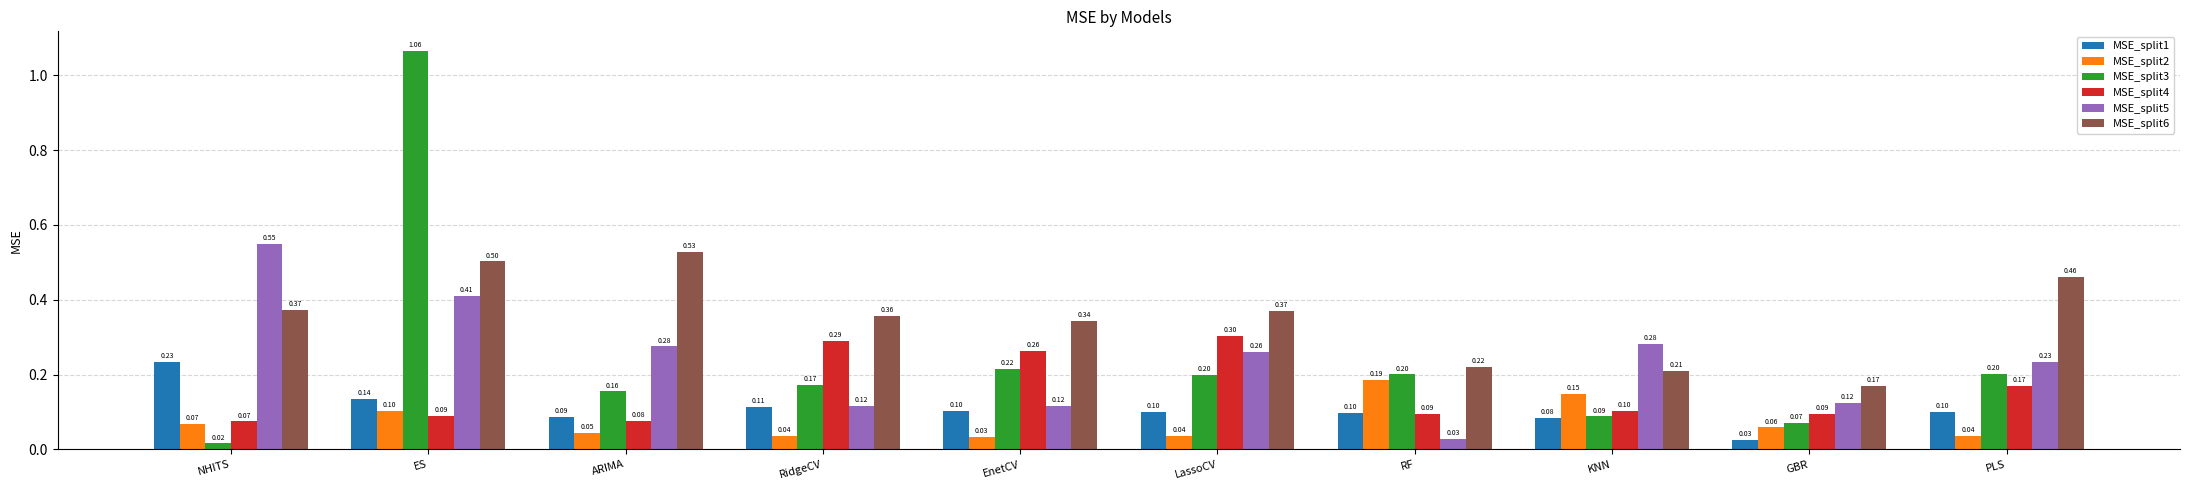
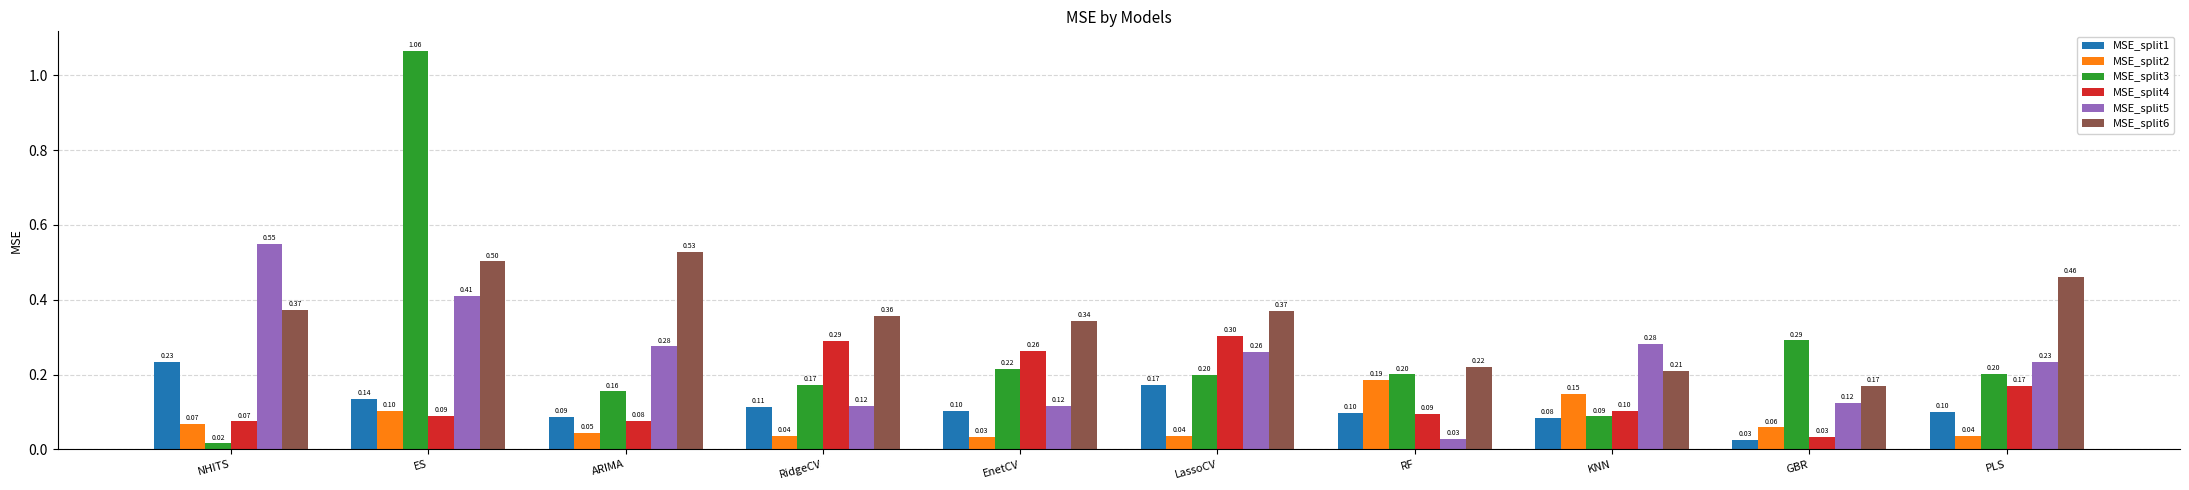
  {
    "MSE_split1": {
      "NHITS": 0.23,
      "ES": 0.14,
      "ARIMA": 0.09,
      "RidgeCV": 0.11,
      "EnetCV": 0.10,
-     "LassoCV": 0.10,
+     "LassoCV": 0.17,
      "RF": 0.10,
      "KNN": 0.08,
      "GBR": 0.03,
      "PLS": 0.10
    },
    "MSE_split2": {
      "NHITS": 0.07,
      "ES": 0.10,
      "ARIMA": 0.05,
      "RidgeCV": 0.04,
      "EnetCV": 0.03,
      "LassoCV": 0.04,
      "RF": 0.19,
      "KNN": 0.15,
      "GBR": 0.06,
      "PLS": 0.04
    },
    "MSE_split3": {
      "NHITS": 0.02,
      "ES": 1.06,
      "ARIMA": 0.16,
      "RidgeCV": 0.17,
      "EnetCV": 0.22,
      "LassoCV": 0.20,
      "RF": 0.20,
      "KNN": 0.09,
-     "GBR": 0.07,
+     "GBR": 0.29,
      "PLS": 0.20
    },
    "MSE_split4": {
      "NHITS": 0.07,
      "ES": 0.09,
      "ARIMA": 0.08,
      "RidgeCV": 0.29,
      "EnetCV": 0.26,
      "LassoCV": 0.30,
      "RF": 0.09,
      "KNN": 0.10,
-     "GBR": 0.09,
+     "GBR": 0.03,
      "PLS": 0.17
    },
    "MSE_split5": {
      "NHITS": 0.55,
      "ES": 0.41,
      "ARIMA": 0.28,
      "RidgeCV": 0.12,
      "EnetCV": 0.12,
      "LassoCV": 0.26,
      "RF": 0.03,
      "KNN": 0.28,
      "GBR": 0.12,
      "PLS": 0.23
    },
    "MSE_split6": {
      "NHITS": 0.37,
      "ES": 0.50,
      "ARIMA": 0.53,
      "RidgeCV": 0.36,
      "EnetCV": 0.34,
      "LassoCV": 0.37,
      "RF": 0.22,
      "KNN": 0.21,
      "GBR": 0.17,
      "PLS": 0.46
    }
  }
